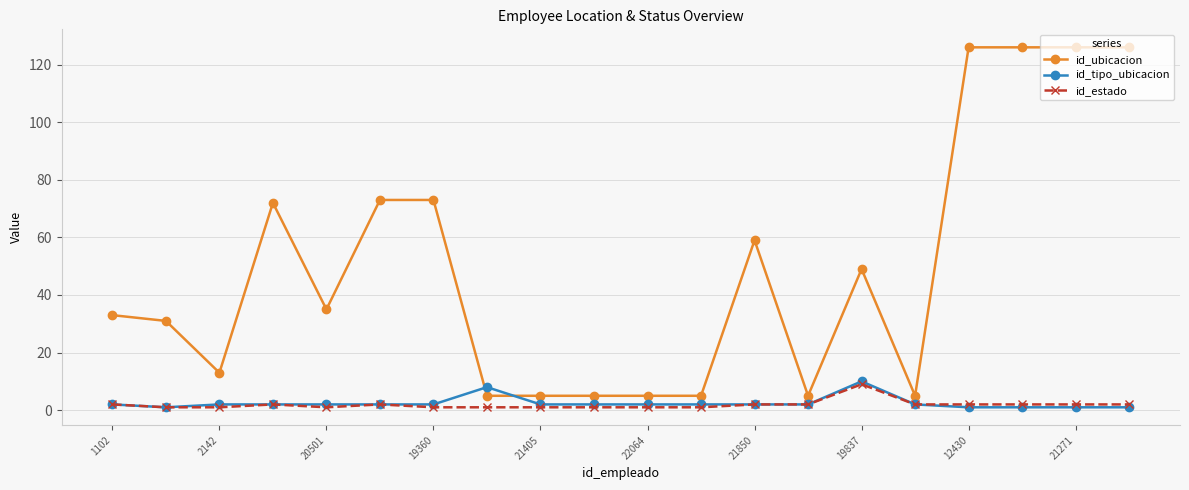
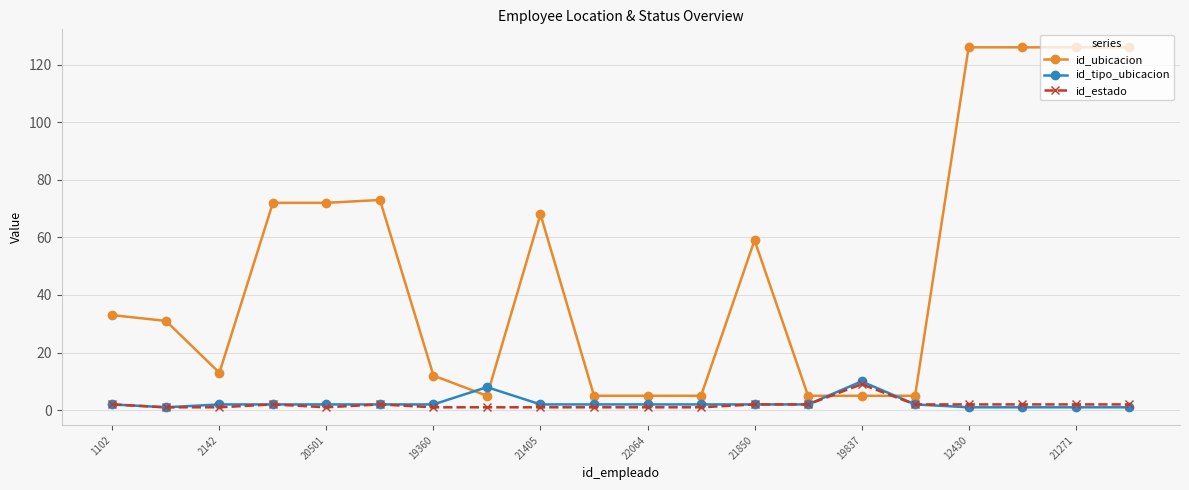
  {
    "id_ubicacion": {
      "1102": 33,
      "2142": 13,
-     "20501": 35,
-     "19360": 73,
-     "21405": 5,
+     "20501": 72,
+     "19360": 12,
+     "21405": 68,
      "22064": 5,
      "21850": 59,
-     "19837": 49,
+     "19837": 5,
      "12430": 126
    },
    "id_tipo_ubicacion": {
      "2142": 2,
      "20501": 2,
      "19360": 2,
      "21405": 2,
      "22064": 2,
      "19837": 10,
      "12430": 1,
      "21271": 1
    },
    "id_estado": {
      "2142": 1,
      "20501": 1,
      "19360": 1,
      "21405": 1,
      "22064": 1,
      "19837": 9,
      "12430": 2,
      "21271": 2
    }
  }
